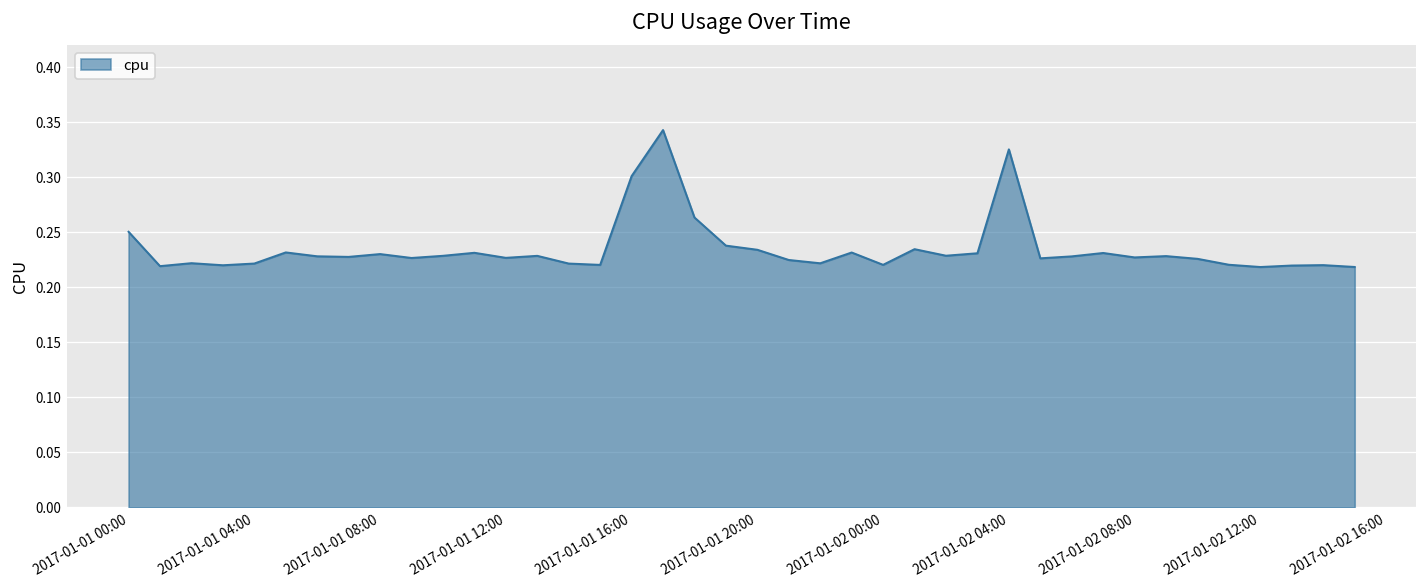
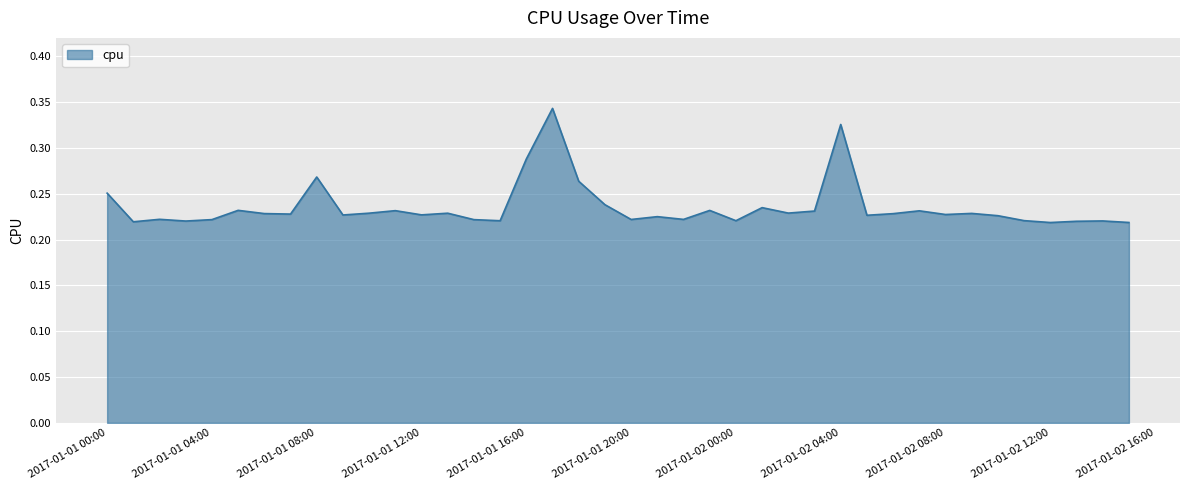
  {
    "2017-01-01 00:00": 0.25,
    "2017-01-01 04:00": 0.22,
-   "2017-01-01 08:00": 0.23,
+   "2017-01-01 08:00": 0.27,
    "2017-01-01 12:00": 0.23,
-   "2017-01-01 16:00": 0.30,
-   "2017-01-01 20:00": 0.23,
+   "2017-01-01 16:00": 0.29,
+   "2017-01-01 20:00": 0.22,
    "2017-01-02 00:00": 0.22,
    "2017-01-02 04:00": 0.33,
    "2017-01-02 08:00": 0.23,
    "2017-01-02 12:00": 0.22
  }
